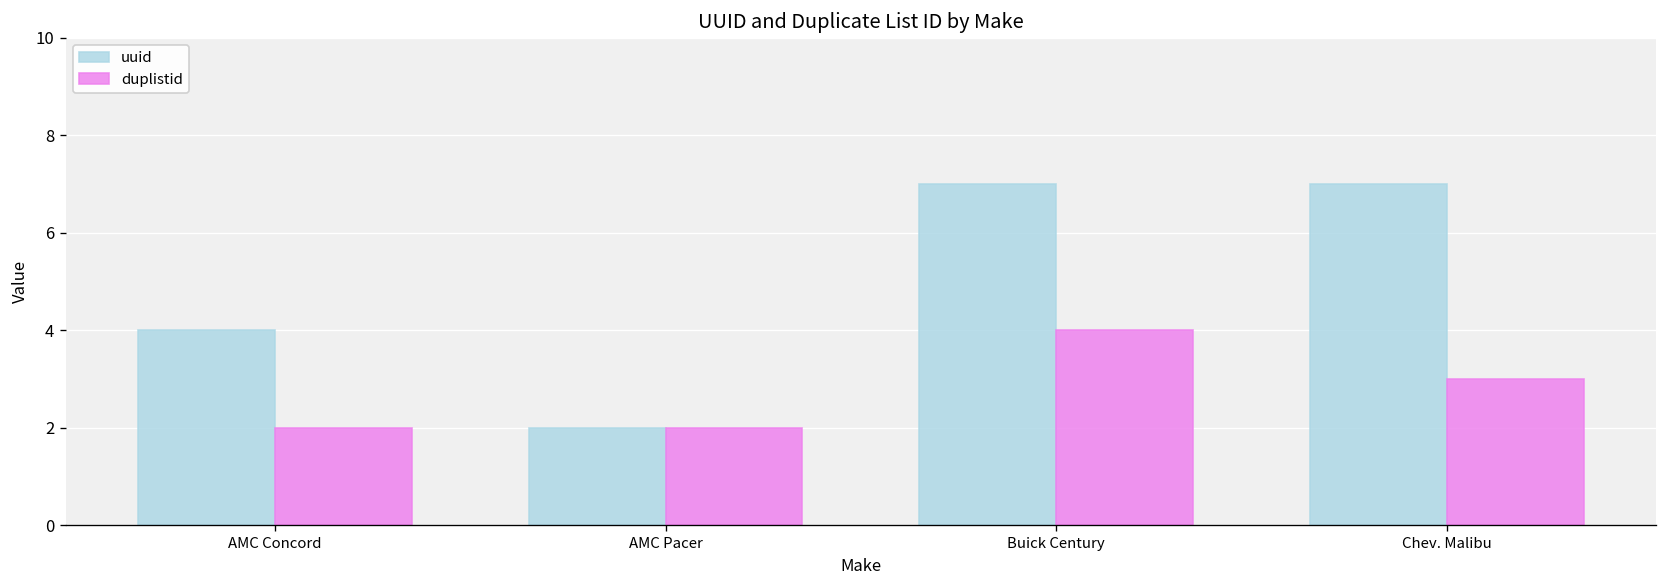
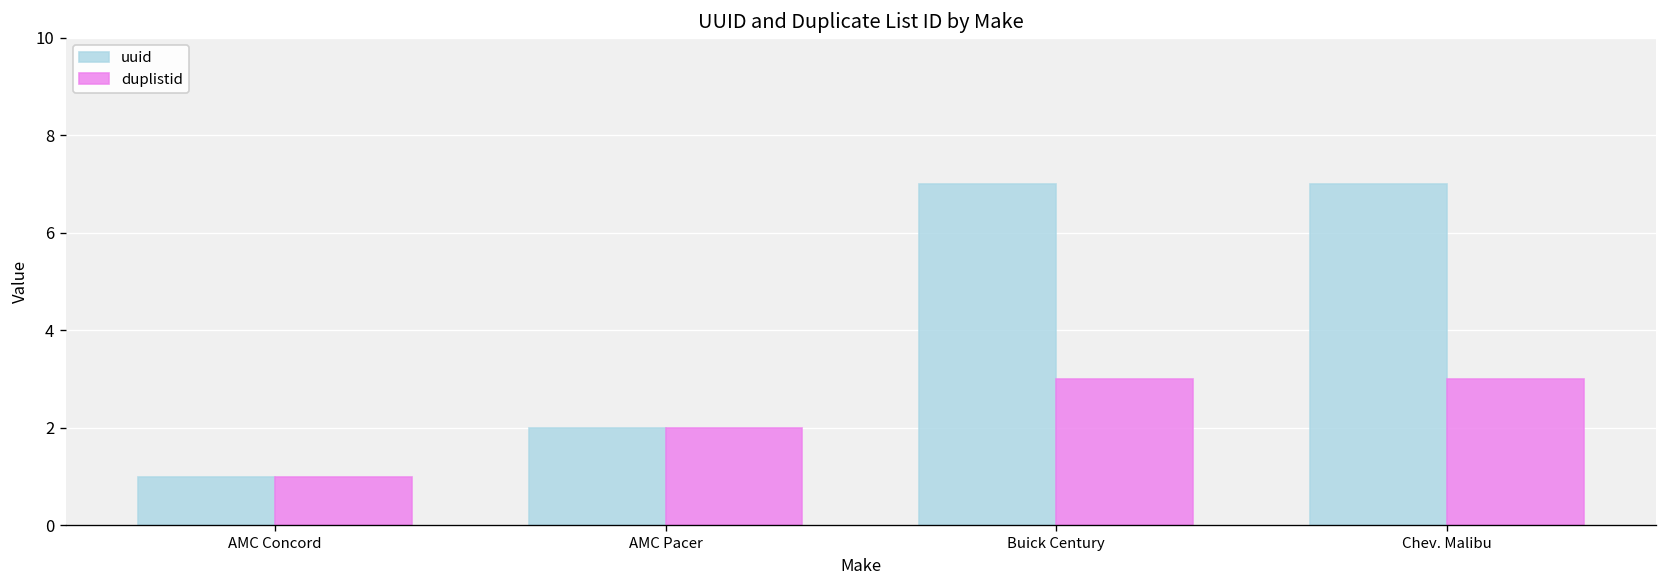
  {
    "uuid": {
-     "AMC Concord": 4,
+     "AMC Concord": 1,
      "AMC Pacer": 2,
      "Buick Century": 7,
      "Chev. Malibu": 7
    },
    "duplistid": {
-     "AMC Concord": 2,
+     "AMC Concord": 1,
      "AMC Pacer": 2,
-     "Buick Century": 4,
+     "Buick Century": 3,
      "Chev. Malibu": 3
    }
  }
